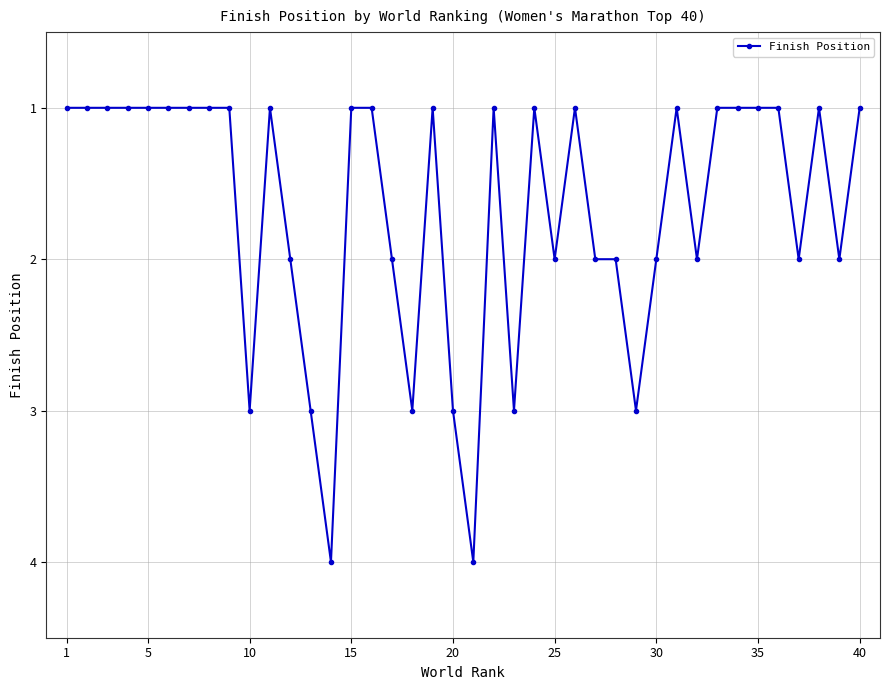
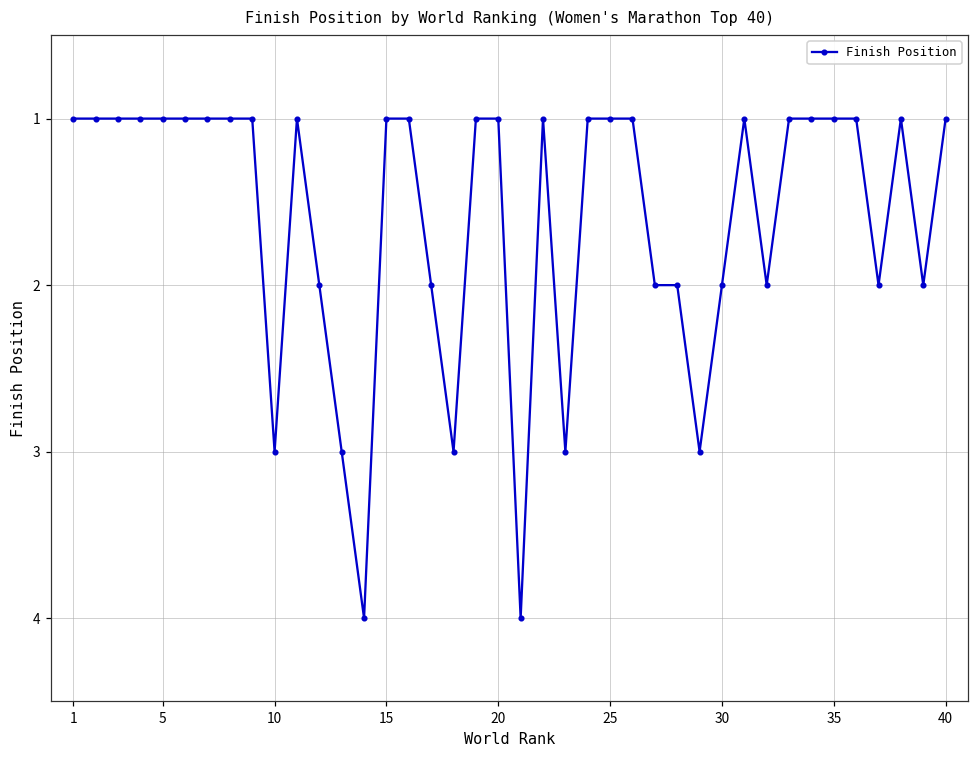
  {
    "1": 1,
    "5": 1,
    "10": 3,
    "15": 1,
-   "20": 3,
-   "25": 2,
+   "20": 1,
+   "25": 1,
    "30": 2,
    "35": 1,
    "40": 1
  }
